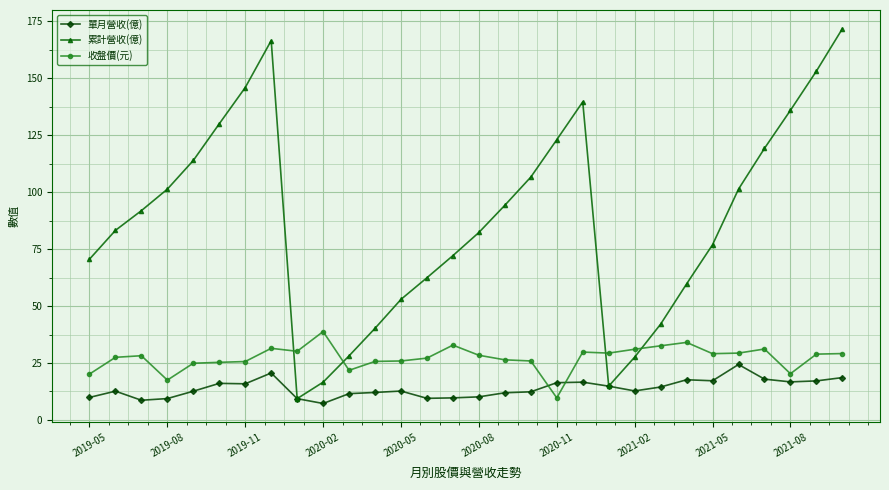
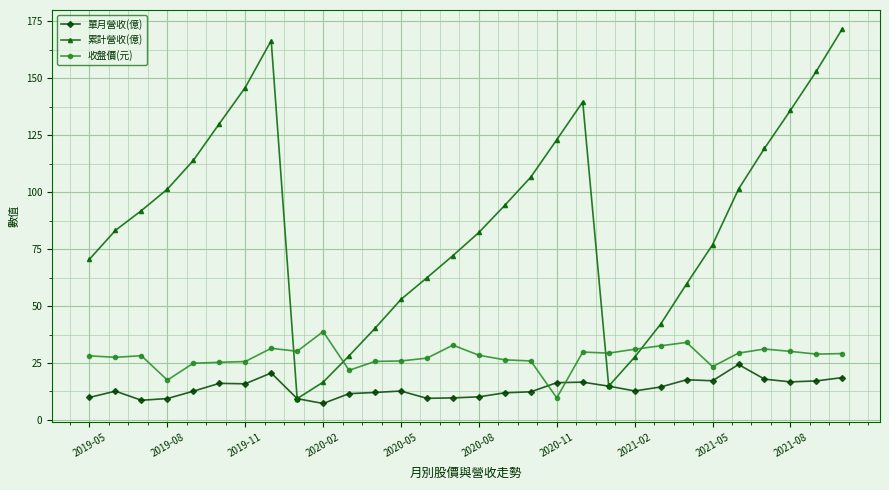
  {
    "收盤價(元)": {
-     "2019-05": 20,
+     "2019-05": 28,
      "2019-08": 18,
      "2019-11": 26,
      "2020-02": 39,
      "2020-05": 26,
      "2020-08": 28,
      "2020-11": 10,
      "2021-02": 31,
-     "2021-05": 29,
-     "2021-08": 20
+     "2021-05": 23,
+     "2021-08": 30
    }
  }
